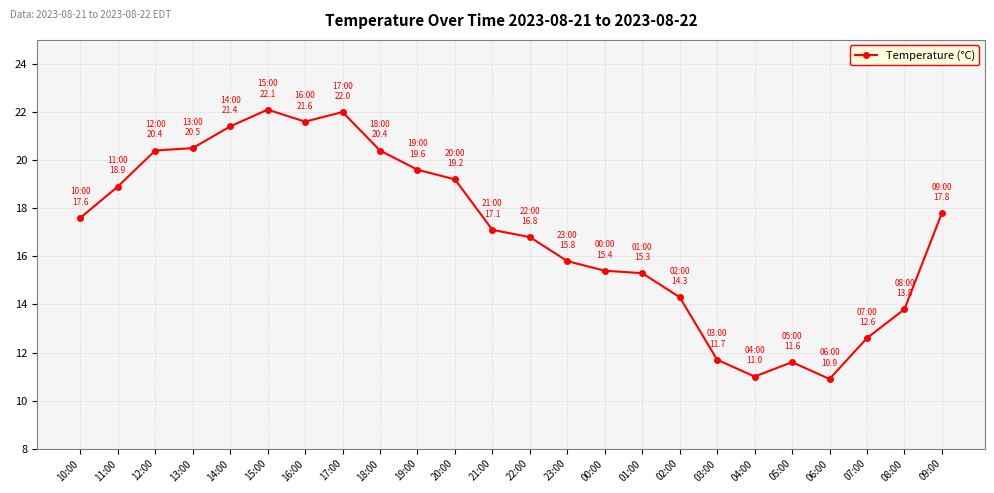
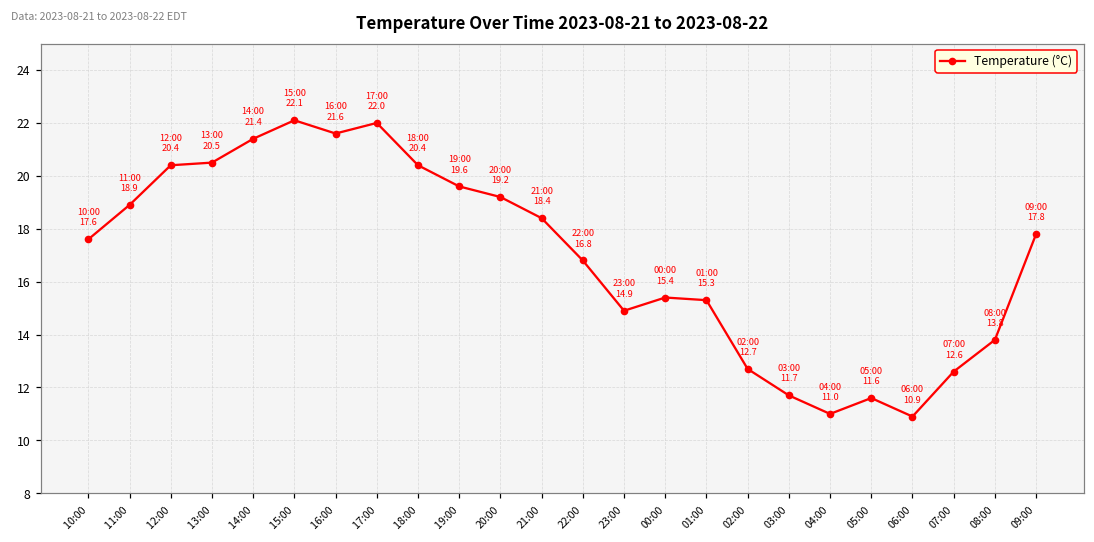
  {
    "10:00": 17.6,
    "11:00": 18.9,
    "12:00": 20.4,
    "13:00": 20.5,
    "14:00": 21.4,
    "15:00": 22.1,
    "16:00": 21.6,
    "17:00": 22.0,
    "18:00": 20.4,
    "19:00": 19.6,
    "20:00": 19.2,
-   "21:00": 17.1,
+   "21:00": 18.4,
    "22:00": 16.8,
-   "23:00": 15.8,
+   "23:00": 14.9,
    "00:00": 15.4,
    "01:00": 15.3,
-   "02:00": 14.3,
+   "02:00": 12.7,
    "03:00": 11.7,
    "04:00": 11.0,
    "05:00": 11.6,
    "06:00": 10.9,
    "07:00": 12.6,
    "08:00": 13.8,
    "09:00": 17.8
  }
